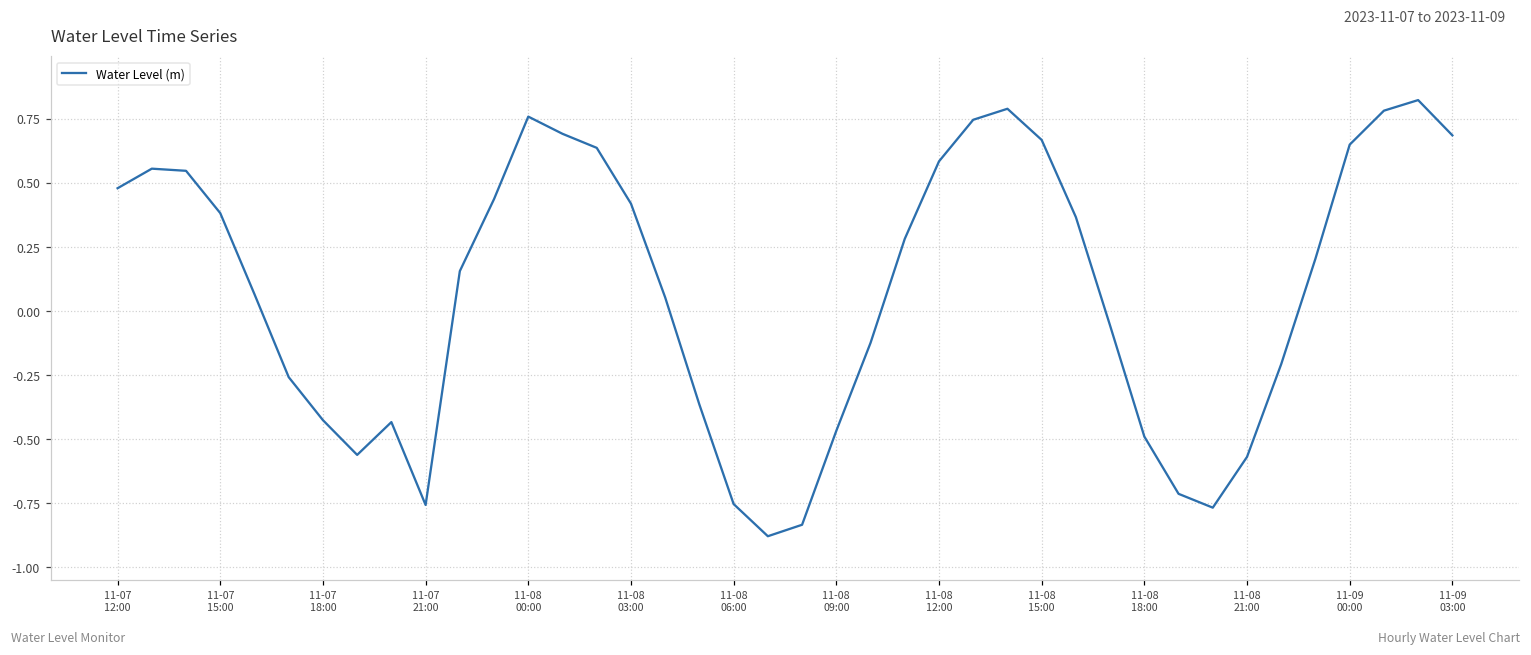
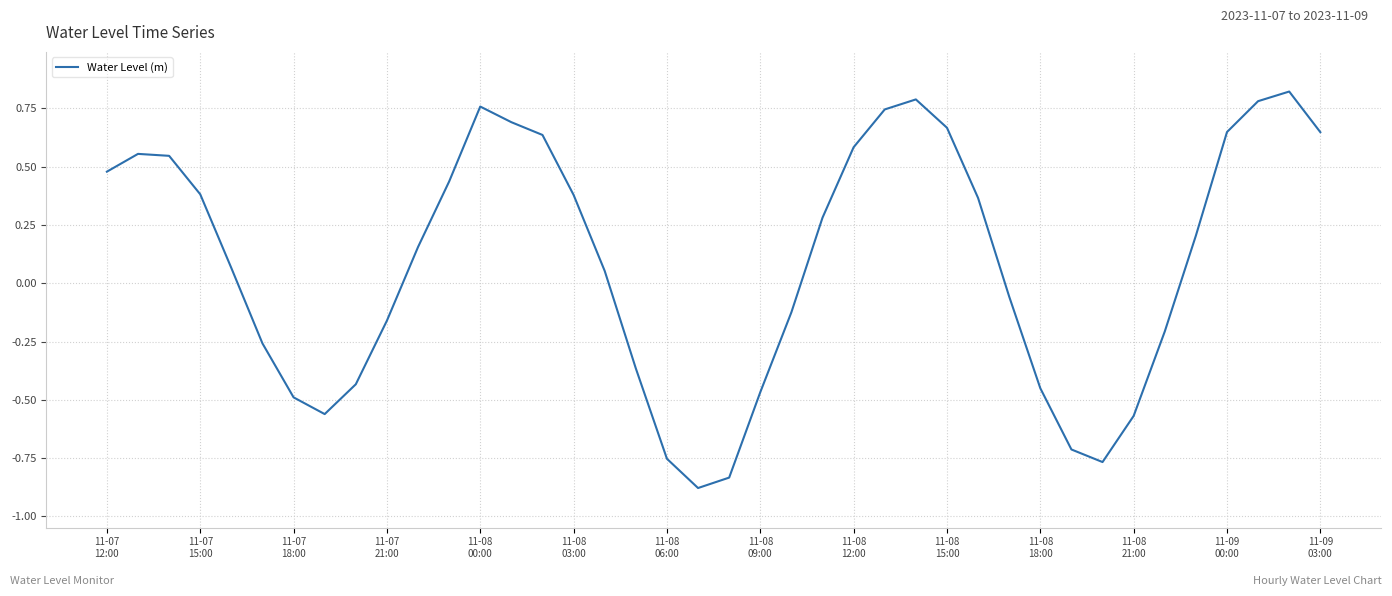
  {
    "11-07 12:00": 0.48,
    "11-07 15:00": 0.38,
-   "11-07 18:00": -0.43,
-   "11-07 21:00": -0.76,
+   "11-07 18:00": -0.49,
+   "11-07 21:00": -0.16,
    "11-08 00:00": 0.76,
-   "11-08 03:00": 0.42,
+   "11-08 03:00": 0.38,
    "11-08 06:00": -0.75,
    "11-08 09:00": -0.47,
    "11-08 12:00": 0.58,
    "11-08 15:00": 0.67,
-   "11-08 18:00": -0.49,
+   "11-08 18:00": -0.45,
    "11-08 21:00": -0.57,
    "11-09 00:00": 0.65,
-   "11-09 03:00": 0.69
+   "11-09 03:00": 0.65
  }
